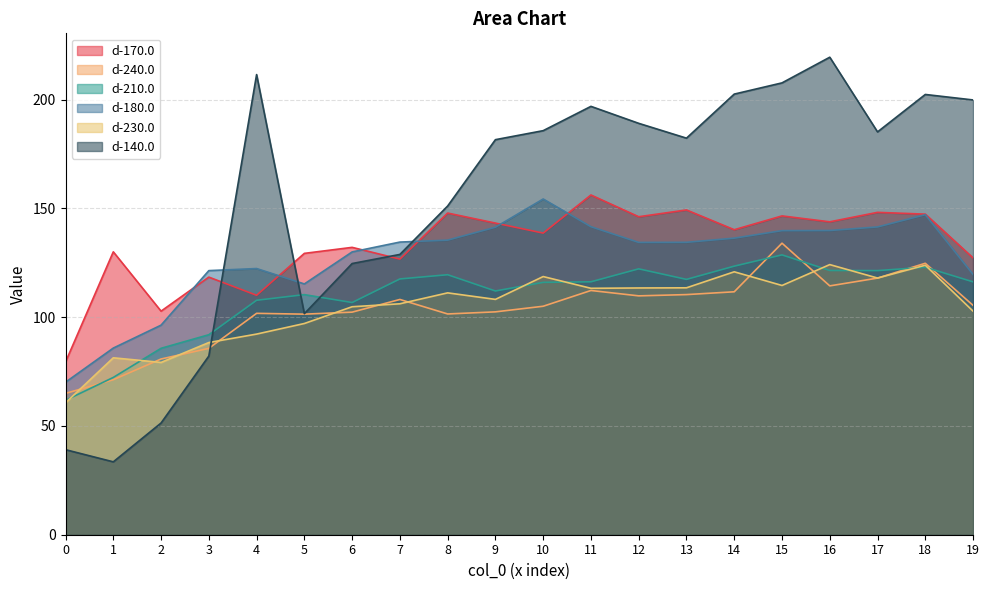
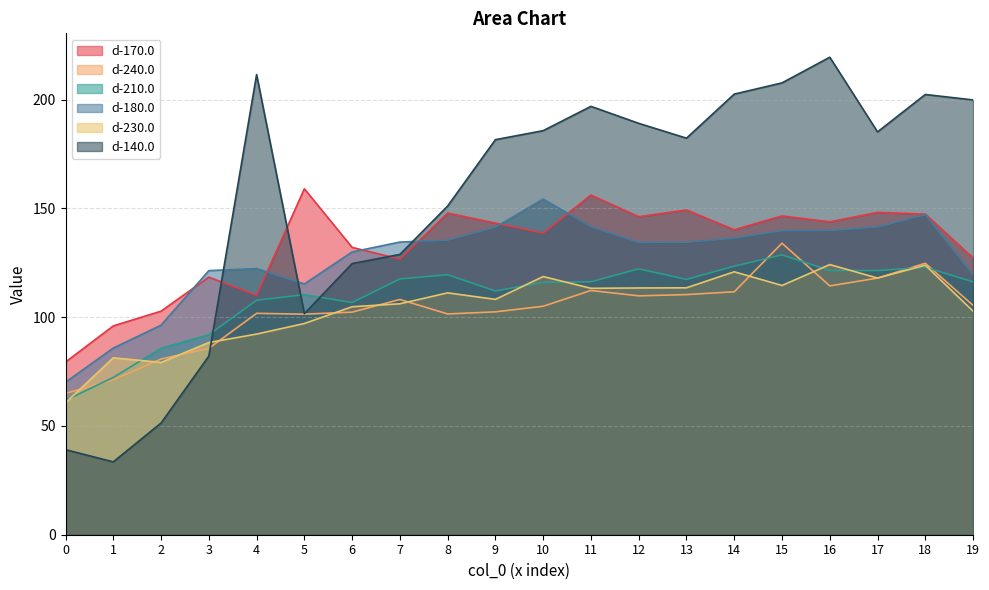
  {
    "d-170.0": {
      "0": 79,
-     "1": 130,
+     "1": 96,
      "2": 103,
      "3": 118,
      "4": 110,
-     "5": 129,
+     "5": 159,
      "6": 132,
      "7": 127,
      "8": 148,
      "9": 143,
      "10": 139,
      "11": 156,
      "12": 146,
      "13": 149,
      "14": 140,
      "15": 147,
      "16": 144,
      "17": 148,
      "19": 127
    },
    "d-140.0": {
      "0": 39,
      "1": 34,
      "2": 51,
      "3": 82,
      "4": 212,
      "6": 125,
      "7": 129,
      "8": 151,
      "9": 182,
      "10": 186,
      "11": 197,
      "12": 189,
      "13": 182,
      "14": 203,
      "15": 208,
      "16": 220,
      "17": 185,
      "18": 202,
      "19": 200
    }
  }
